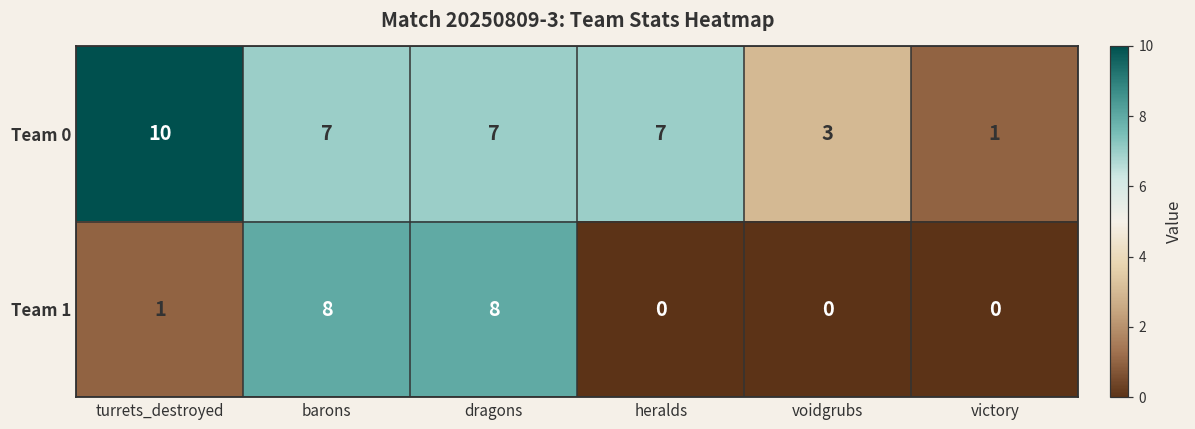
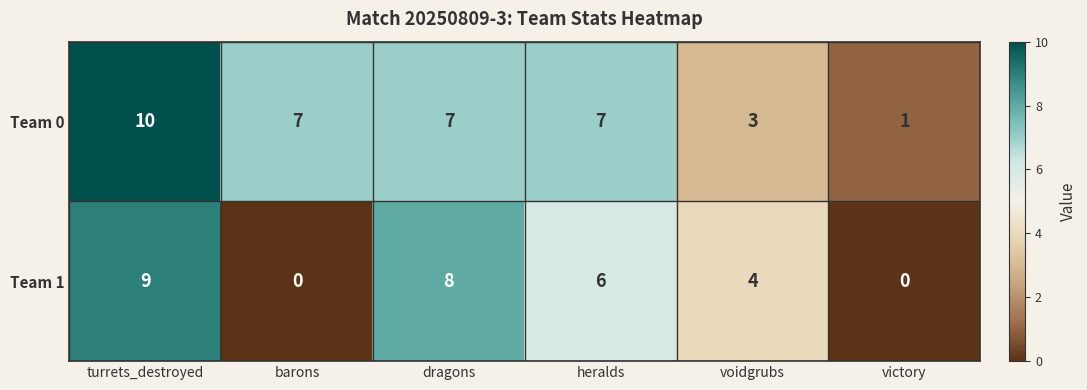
  {
    "Team 0": {
      "turrets_destroyed": 10,
      "barons": 7,
      "dragons": 7,
      "heralds": 7,
      "voidgrubs": 3,
      "victory": 1
    },
    "Team 1": {
-     "turrets_destroyed": 1,
-     "barons": 8,
+     "turrets_destroyed": 9,
+     "barons": 0,
      "dragons": 8,
-     "heralds": 0,
-     "voidgrubs": 0,
+     "heralds": 6,
+     "voidgrubs": 4,
      "victory": 0
    }
  }
